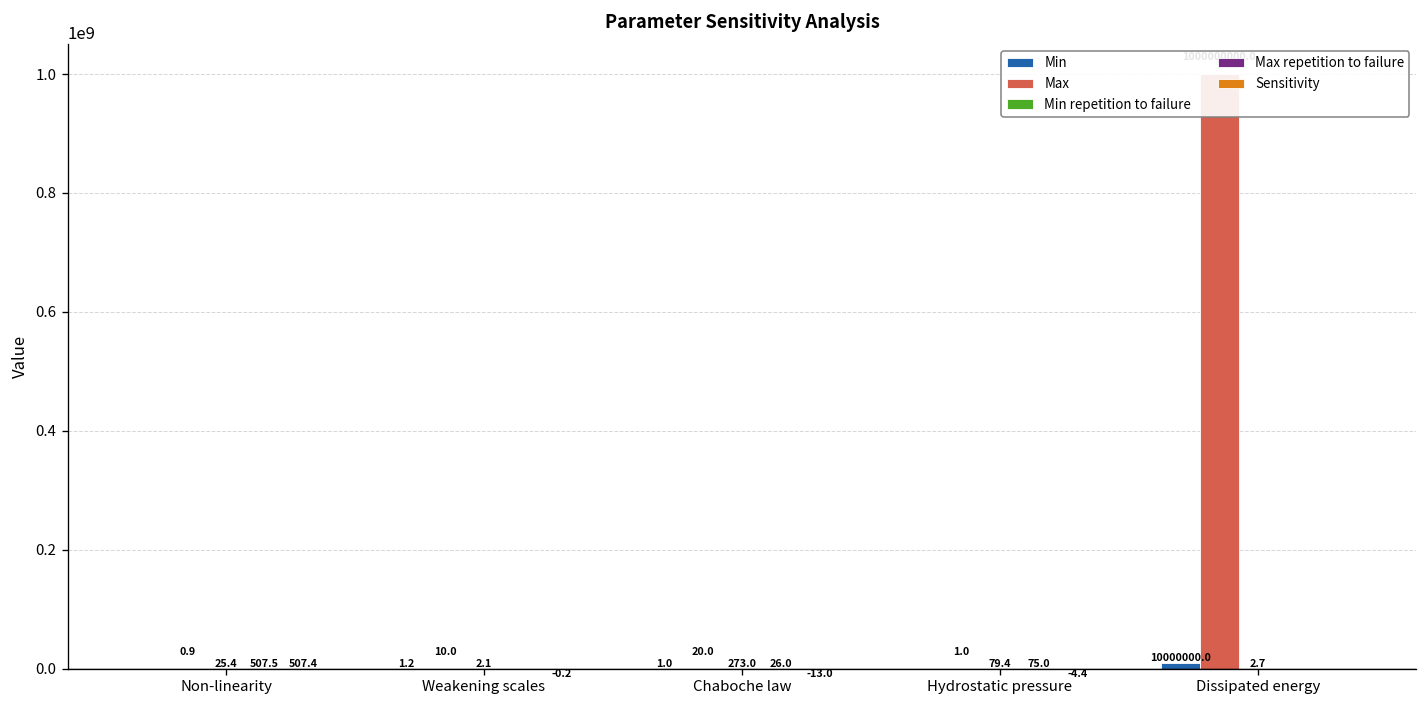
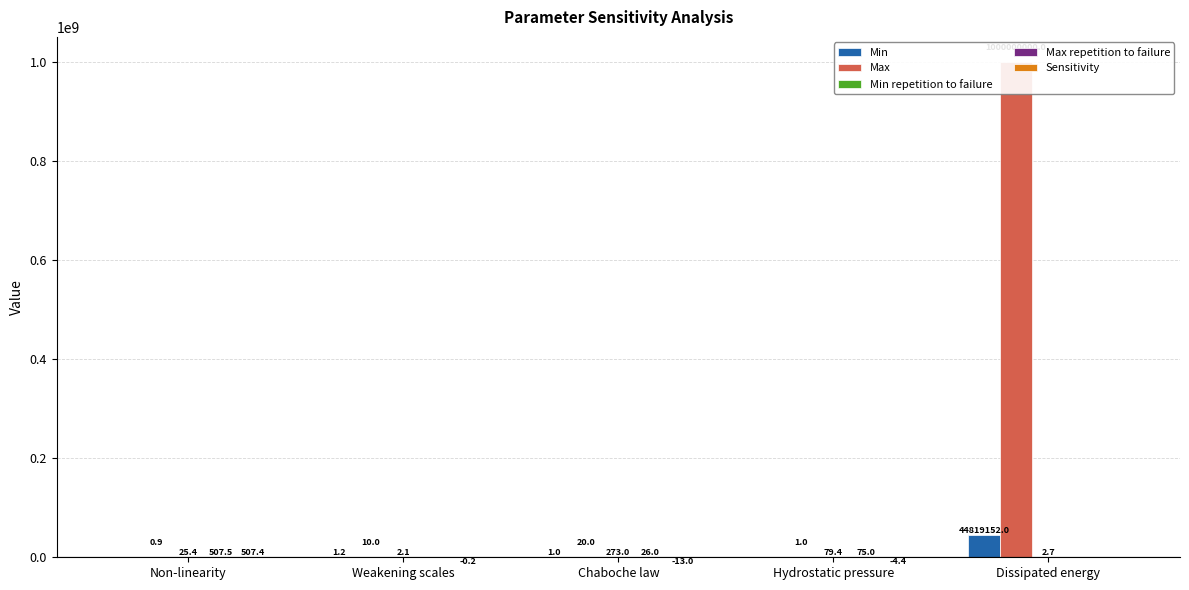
  {
    "Min": {
      "Weakening scales": 1.2,
      "Chaboche law": 1.0,
-     "Dissipated energy": 10000000.0
+     "Dissipated energy": 44819152.0
    },
    "Max": {
      "Non-linearity": 0.9,
      "Weakening scales": 10.0,
      "Chaboche law": 20.0,
      "Hydrostatic pressure": 1.0
    },
    "Min repetition to failure": {
      "Non-linearity": 25.4,
      "Weakening scales": 2.1,
      "Chaboche law": 273.0,
      "Hydrostatic pressure": 79.4,
      "Dissipated energy": 2.7
    },
    "Max repetition to failure": {
      "Non-linearity": 507.5,
      "Chaboche law": 26.0,
      "Hydrostatic pressure": 75.0
    },
    "Sensitivity": {
      "Non-linearity": 507.4,
      "Weakening scales": -0.2,
      "Chaboche law": -13.0,
      "Hydrostatic pressure": -4.4
    }
  }
